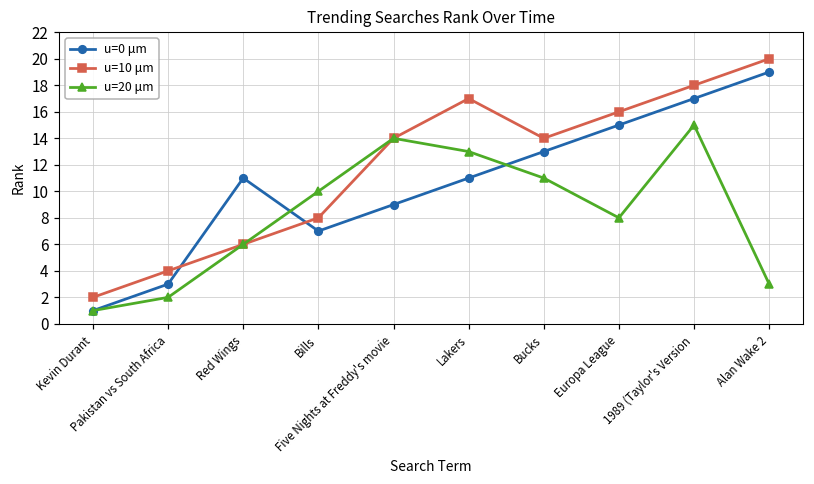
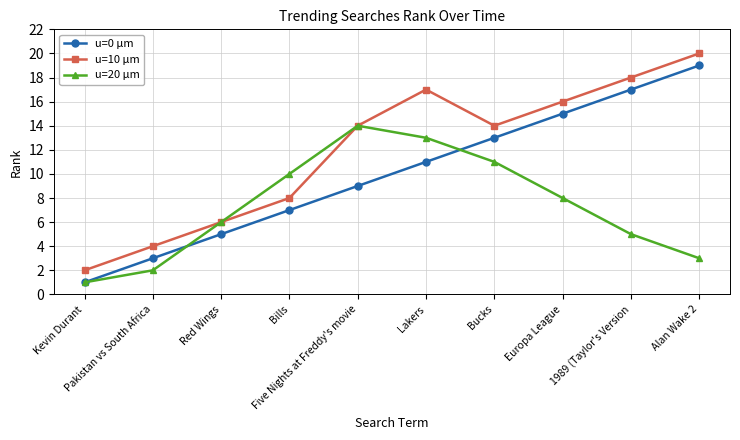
  {
    "u=0 μm": {
      "Pakistan vs South Africa": 3,
-     "Red Wings": 11,
+     "Red Wings": 5,
      "Bills": 7,
      "Five Nights at Freddy's movie": 9,
      "Lakers": 11,
      "Bucks": 13,
      "Europa League": 15,
      "1989 (Taylor's Version": 17,
      "Alan Wake 2": 19
    },
    "u=10 μm": {
      "Kevin Durant": 2,
      "Pakistan vs South Africa": 4,
      "Bills": 8,
      "Lakers": 17,
      "Bucks": 14,
      "Europa League": 16,
      "1989 (Taylor's Version": 18,
      "Alan Wake 2": 20
    },
    "u=20 μm": {
      "Pakistan vs South Africa": 2,
      "Bills": 10,
      "Lakers": 13,
      "Bucks": 11,
      "Europa League": 8,
-     "1989 (Taylor's Version": 15,
+     "1989 (Taylor's Version": 5,
      "Alan Wake 2": 3
    }
  }
